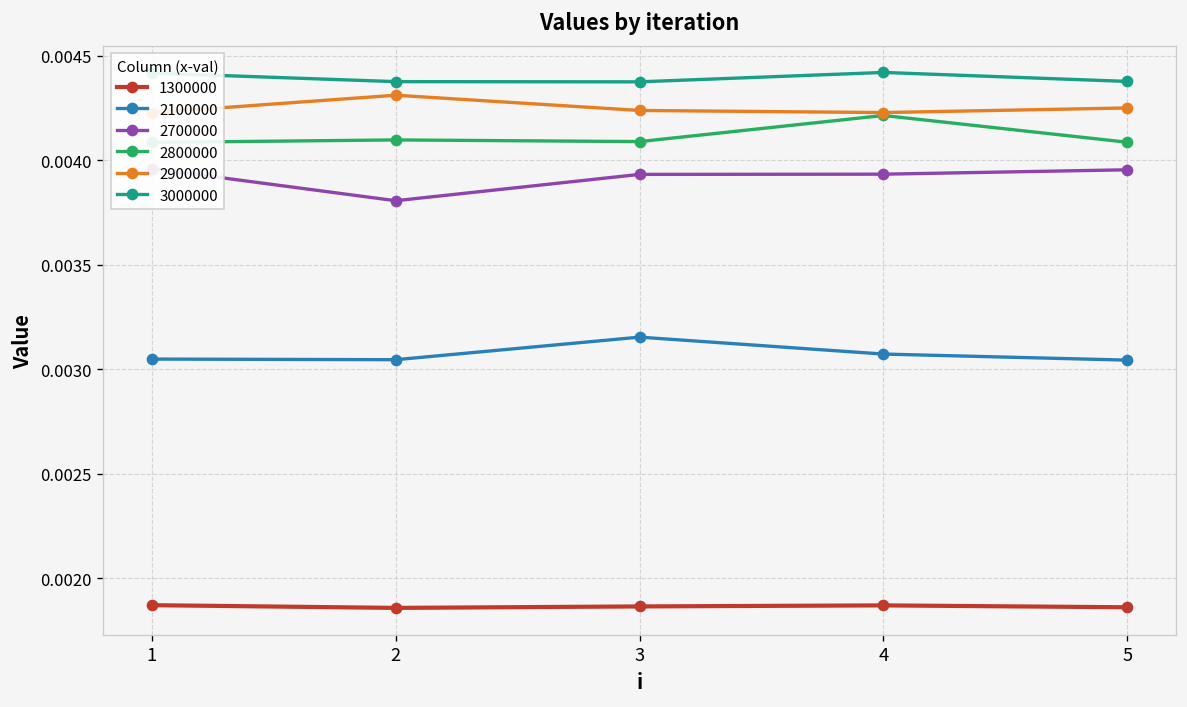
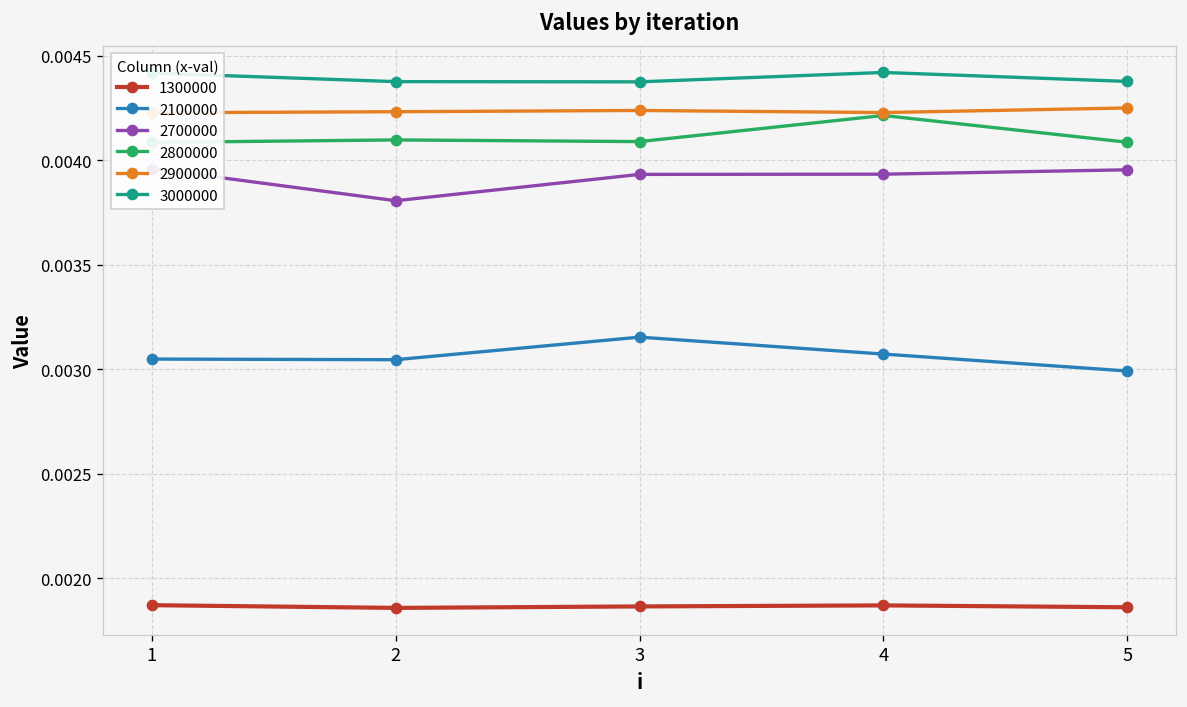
  {
    "1300000": {
      "1": 0.00187,
      "2": 0.00186,
      "3": 0.00186,
      "4": 0.00187,
      "5": 0.00186
    },
    "2100000": {
      "1": 0.00305,
      "2": 0.00305,
      "3": 0.00315,
      "4": 0.00307,
-     "5": 0.00304
+     "5": 0.00299
    },
    "2700000": {
      "2": 0.00381,
      "3": 0.00393,
      "4": 0.00393,
      "5": 0.00395
    },
    "2900000": {
-     "2": 0.00431,
+     "2": 0.00423,
      "3": 0.00424,
      "5": 0.00425
    }
  }
